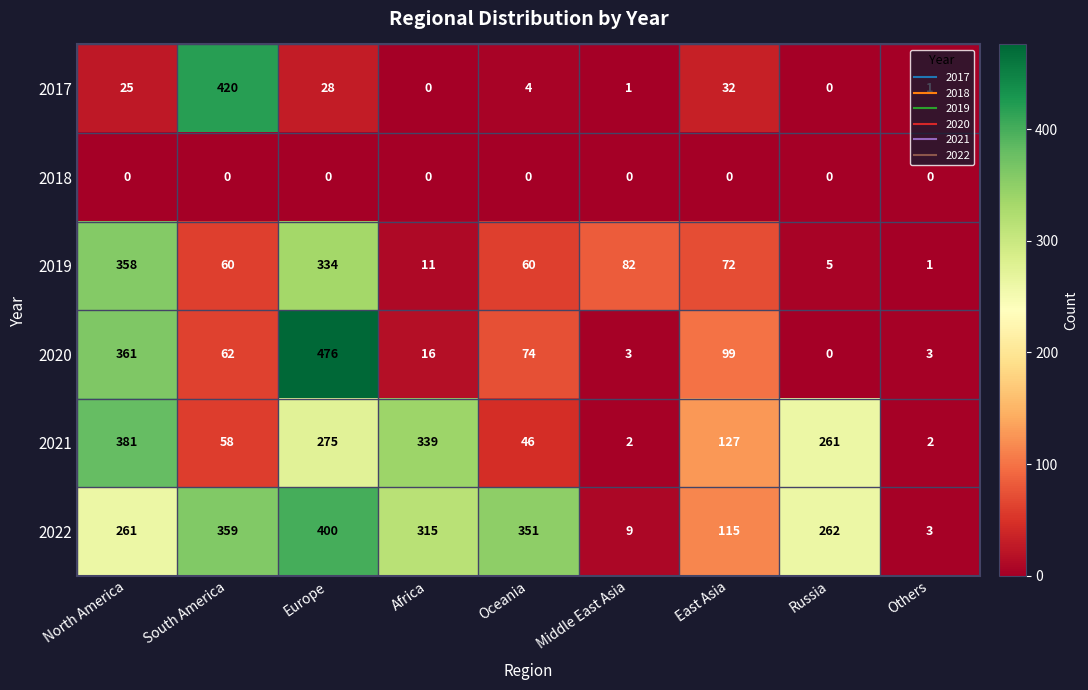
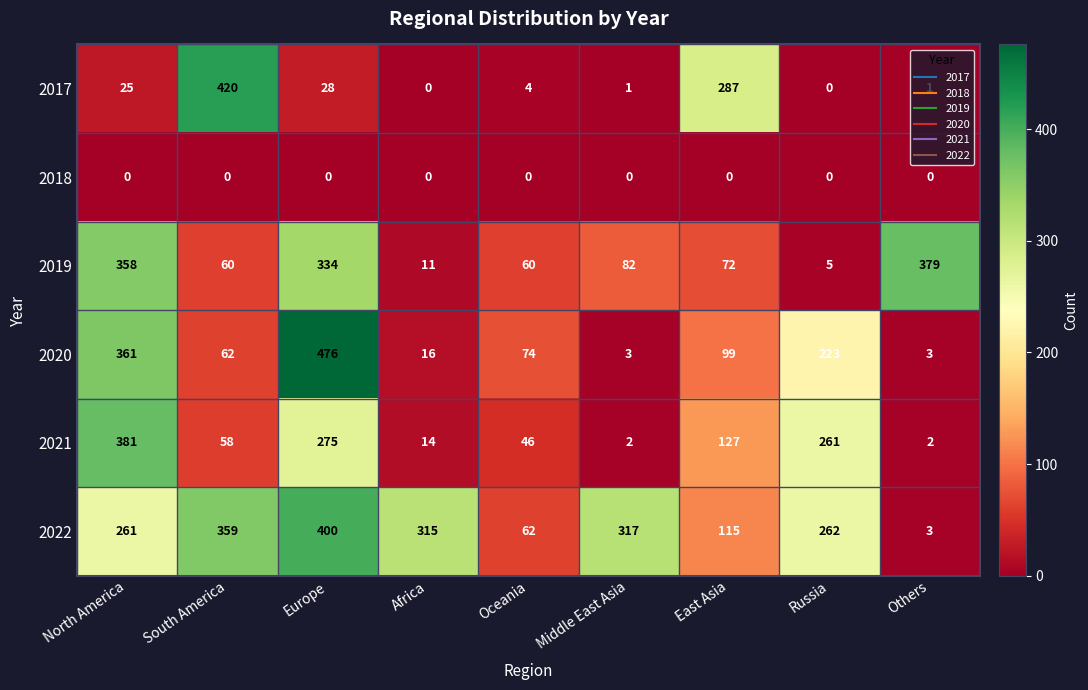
  {
    "2017": {
      "North America": 25,
      "South America": 420,
      "Europe": 28,
      "Africa": 0,
      "Oceania": 4,
      "Middle East Asia": 1,
-     "East Asia": 32,
+     "East Asia": 287,
      "Russia": 0
    },
    "2018": {
      "North America": 0,
      "South America": 0,
      "Europe": 0,
      "Africa": 0,
      "Oceania": 0,
      "Middle East Asia": 0,
      "East Asia": 0,
      "Russia": 0,
      "Others": 0
    },
    "2019": {
      "North America": 358,
      "South America": 60,
      "Europe": 334,
      "Africa": 11,
      "Oceania": 60,
      "Middle East Asia": 82,
      "East Asia": 72,
      "Russia": 5,
-     "Others": 1
+     "Others": 379
    },
    "2020": {
      "North America": 361,
      "South America": 62,
      "Europe": 476,
      "Africa": 16,
      "Oceania": 74,
      "Middle East Asia": 3,
      "East Asia": 99,
-     "Russia": 0,
+     "Russia": 223,
      "Others": 3
    },
    "2021": {
      "North America": 381,
      "South America": 58,
      "Europe": 275,
-     "Africa": 339,
+     "Africa": 14,
      "Oceania": 46,
      "Middle East Asia": 2,
      "East Asia": 127,
      "Russia": 261,
      "Others": 2
    },
    "2022": {
      "North America": 261,
      "South America": 359,
      "Europe": 400,
      "Africa": 315,
-     "Oceania": 351,
-     "Middle East Asia": 9,
+     "Oceania": 62,
+     "Middle East Asia": 317,
      "East Asia": 115,
      "Russia": 262,
      "Others": 3
    }
  }
